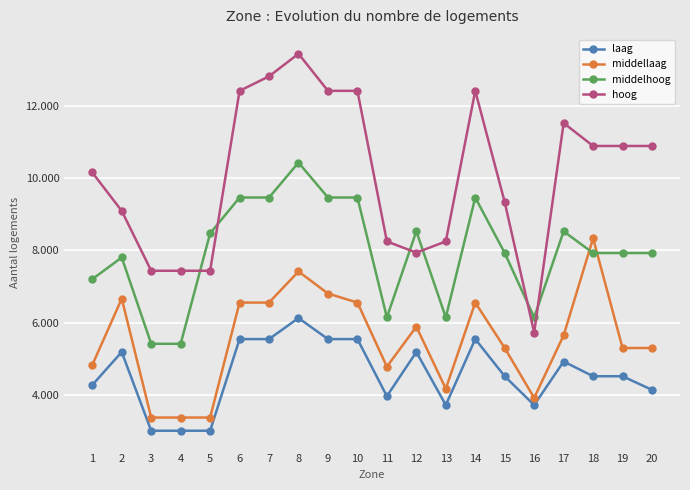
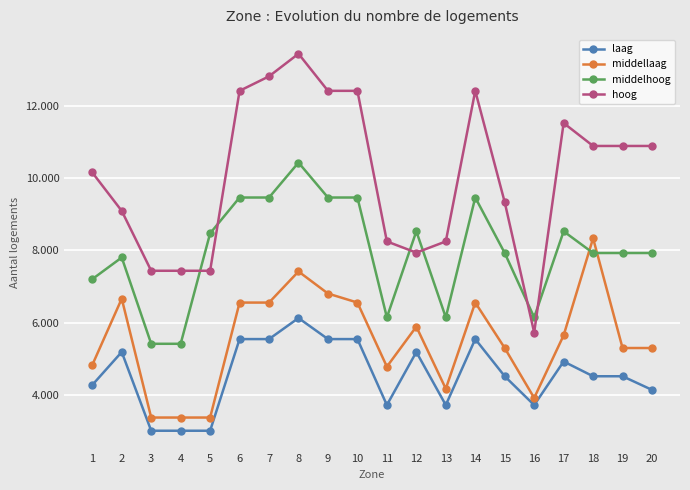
  {
    "laag": {
      "1": 4.3,
      "2": 5.2,
      "3": 3.0,
      "4": 3.0,
      "5": 3.0,
      "6": 5.5,
      "7": 5.5,
      "8": 6.1,
      "9": 5.5,
      "10": 5.5,
-     "11": 4.0,
+     "11": 3.7,
      "12": 5.2,
      "13": 3.7,
      "14": 5.5,
      "15": 4.5,
      "16": 3.7,
      "17": 4.9,
      "18": 4.5,
      "19": 4.5,
      "20": 4.1
    },
    "middellaag": {
      "1": 4.8,
      "2": 6.7,
      "3": 3.4,
      "4": 3.4,
      "5": 3.4,
      "6": 6.6,
      "7": 6.6,
      "8": 7.4,
      "9": 6.8,
      "10": 6.6,
      "11": 4.8,
      "12": 5.9,
      "13": 4.2,
      "14": 6.6,
      "15": 5.3,
      "16": 3.9,
      "17": 5.7,
      "18": 8.3,
      "19": 5.3,
      "20": 5.3
    },
    "middelhoog": {
      "1": 7.2,
      "2": 7.8,
      "3": 5.4,
      "4": 5.4,
      "5": 8.5,
      "6": 9.5,
      "7": 9.5,
      "8": 10.4,
      "9": 9.5,
      "10": 9.5,
      "11": 6.1,
      "12": 8.5,
      "13": 6.1,
      "14": 9.5,
      "15": 7.9,
      "16": 6.1,
      "17": 8.5,
      "18": 7.9,
      "19": 7.9,
      "20": 7.9
    },
    "hoog": {
      "1": 10.2,
      "2": 9.1,
      "3": 7.4,
      "4": 7.4,
      "5": 7.4,
      "6": 12.4,
      "7": 12.8,
      "8": 13.4,
      "9": 12.4,
      "10": 12.4,
      "11": 8.2,
      "12": 7.9,
      "13": 8.2,
      "14": 12.4,
      "15": 9.3,
      "16": 5.7,
      "17": 11.5,
      "18": 10.9,
      "19": 10.9,
      "20": 10.9
    }
  }
